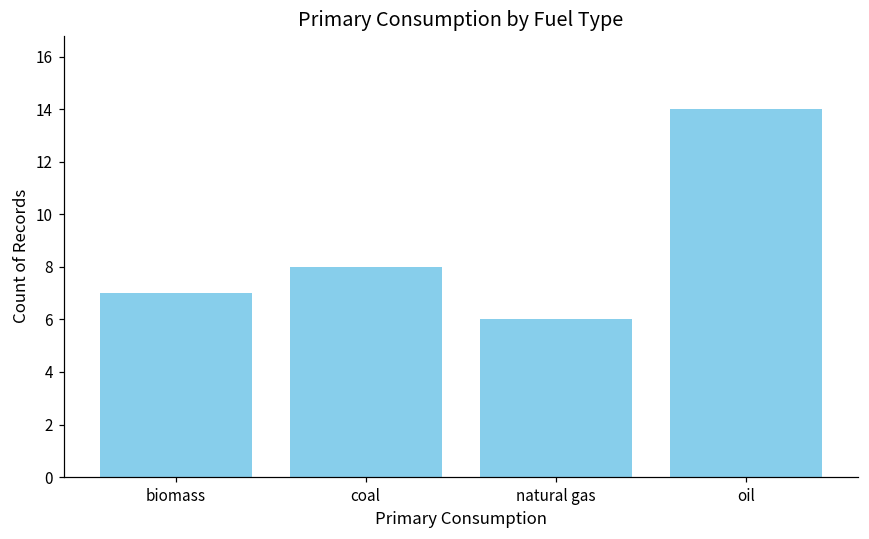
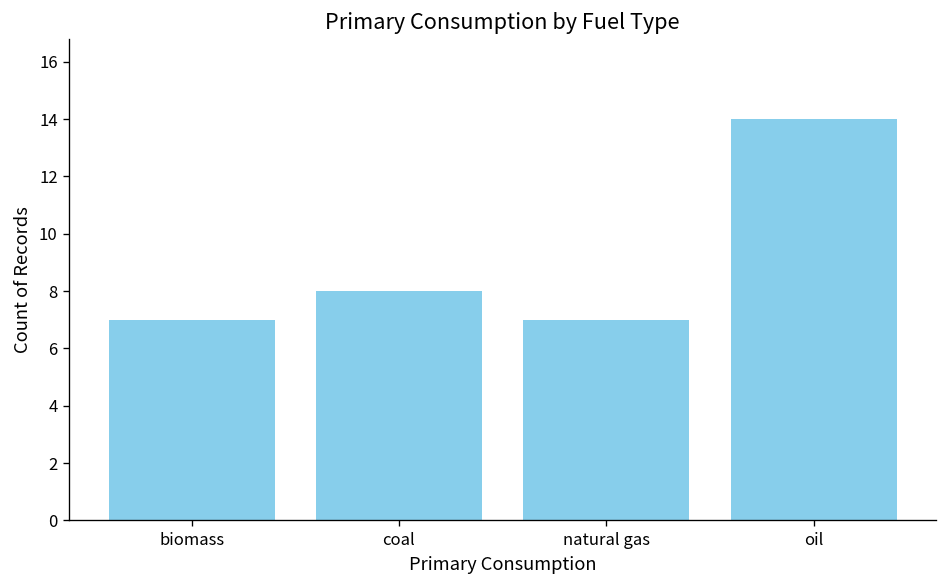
  {
    "biomass": 7,
    "coal": 8,
-   "natural gas": 6,
+   "natural gas": 7,
    "oil": 14
  }
